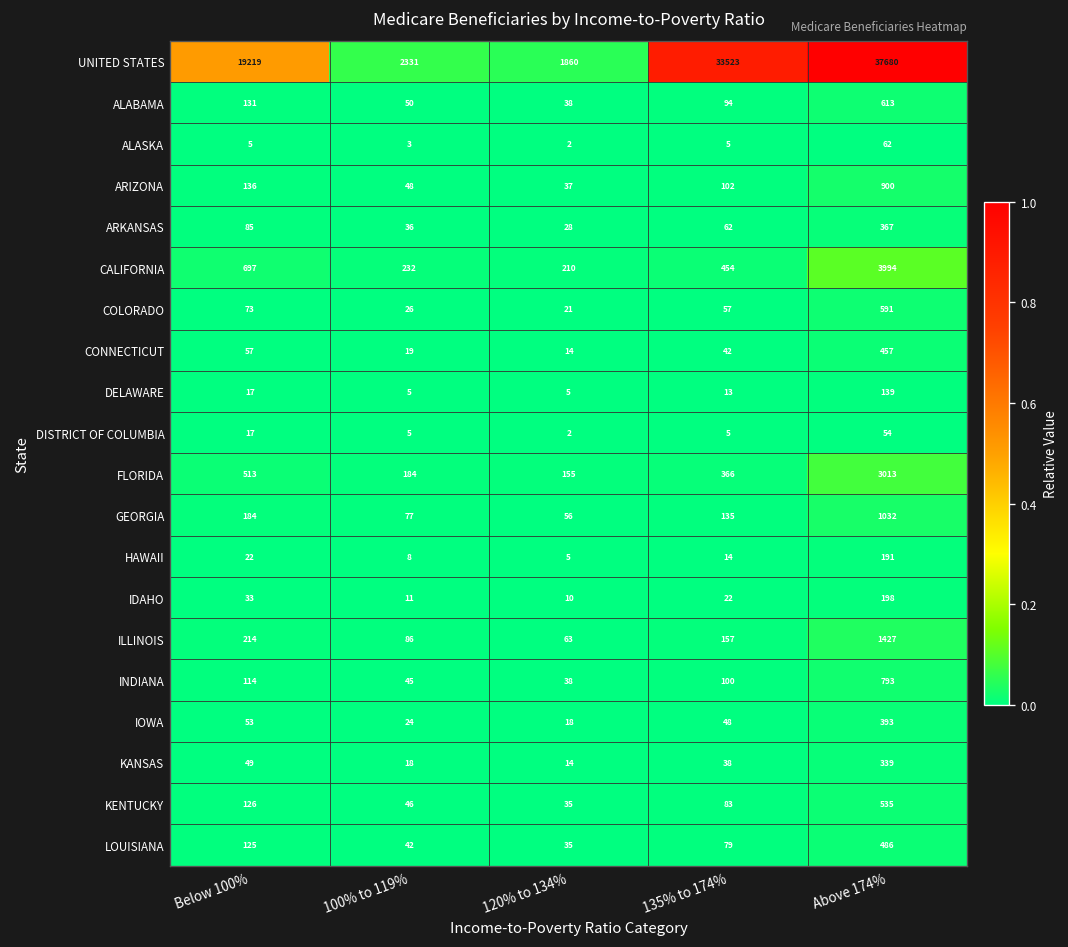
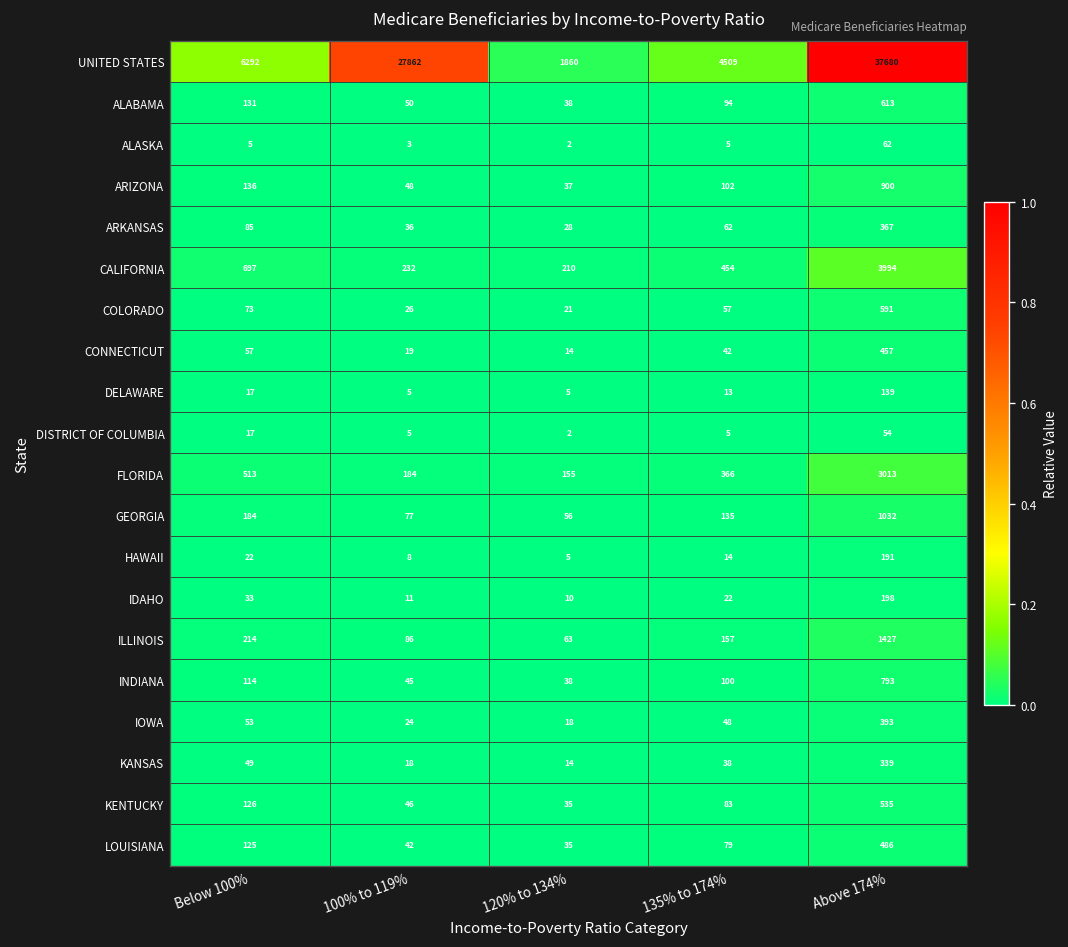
  {
    "UNITED STATES": {
-     "Below 100%": 19219,
-     "100% to 119%": 2331,
+     "Below 100%": 6292,
+     "100% to 119%": 27862,
      "120% to 134%": 1860,
-     "135% to 174%": 33523,
+     "135% to 174%": 4509,
      "Above 174%": 37680
    },
    "ALABAMA": {
      "Below 100%": 131,
      "100% to 119%": 50,
      "120% to 134%": 38,
      "135% to 174%": 94,
      "Above 174%": 613
    },
    "ALASKA": {
      "Below 100%": 5,
      "100% to 119%": 3,
      "120% to 134%": 2,
      "135% to 174%": 5,
      "Above 174%": 62
    },
    "ARIZONA": {
      "Below 100%": 136,
      "100% to 119%": 48,
      "120% to 134%": 37,
      "135% to 174%": 102,
      "Above 174%": 900
    },
    "ARKANSAS": {
      "Below 100%": 85,
      "100% to 119%": 36,
      "120% to 134%": 28,
      "135% to 174%": 62,
      "Above 174%": 367
    },
    "CALIFORNIA": {
      "Below 100%": 697,
      "100% to 119%": 232,
      "120% to 134%": 210,
      "135% to 174%": 454,
      "Above 174%": 3994
    },
    "COLORADO": {
      "Below 100%": 73,
      "100% to 119%": 26,
      "120% to 134%": 21,
      "135% to 174%": 57,
      "Above 174%": 591
    },
    "CONNECTICUT": {
      "Below 100%": 57,
      "100% to 119%": 19,
      "120% to 134%": 14,
      "135% to 174%": 42,
      "Above 174%": 457
    },
    "DELAWARE": {
      "Below 100%": 17,
      "100% to 119%": 5,
      "120% to 134%": 5,
      "135% to 174%": 13,
      "Above 174%": 139
    },
    "DISTRICT OF COLUMBIA": {
      "Below 100%": 17,
      "100% to 119%": 5,
      "120% to 134%": 2,
      "135% to 174%": 5,
      "Above 174%": 54
    },
    "FLORIDA": {
      "Below 100%": 513,
      "100% to 119%": 184,
      "120% to 134%": 155,
      "135% to 174%": 366,
      "Above 174%": 3013
    },
    "GEORGIA": {
      "Below 100%": 184,
      "100% to 119%": 77,
      "120% to 134%": 56,
      "135% to 174%": 135,
      "Above 174%": 1032
    },
    "HAWAII": {
      "Below 100%": 22,
      "100% to 119%": 8,
      "120% to 134%": 5,
      "135% to 174%": 14,
      "Above 174%": 191
    },
    "IDAHO": {
      "Below 100%": 33,
      "100% to 119%": 11,
      "120% to 134%": 10,
      "135% to 174%": 22,
      "Above 174%": 198
    },
    "ILLINOIS": {
      "Below 100%": 214,
      "100% to 119%": 86,
      "120% to 134%": 63,
      "135% to 174%": 157,
      "Above 174%": 1427
    },
    "INDIANA": {
      "Below 100%": 114,
      "100% to 119%": 45,
      "120% to 134%": 38,
      "135% to 174%": 100,
      "Above 174%": 793
    },
    "IOWA": {
      "Below 100%": 53,
      "100% to 119%": 24,
      "120% to 134%": 18,
      "135% to 174%": 48,
      "Above 174%": 393
    },
    "KANSAS": {
      "Below 100%": 49,
      "100% to 119%": 18,
      "120% to 134%": 14,
      "135% to 174%": 38,
      "Above 174%": 339
    },
    "KENTUCKY": {
      "Below 100%": 126,
      "100% to 119%": 46,
      "120% to 134%": 35,
      "135% to 174%": 83,
      "Above 174%": 535
    },
    "LOUISIANA": {
      "Below 100%": 125,
      "100% to 119%": 42,
      "120% to 134%": 35,
      "135% to 174%": 79,
      "Above 174%": 486
    }
  }
